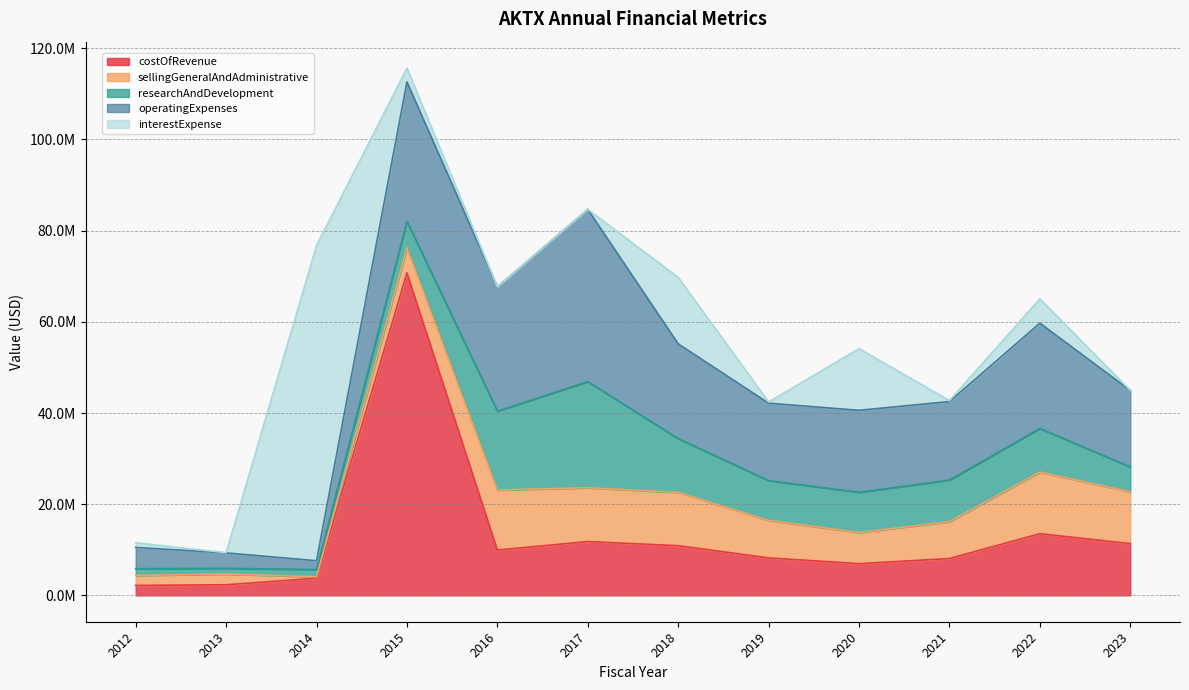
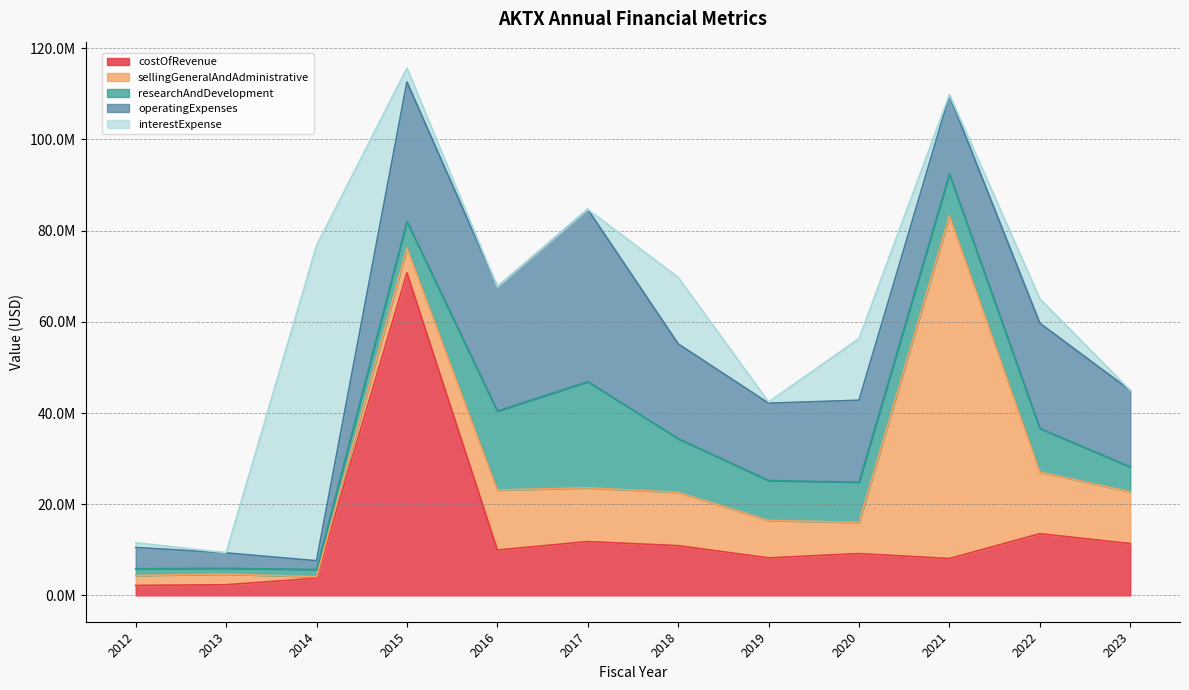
  {
    "costOfRevenue": {
      "2012": 2000000,
      "2013": 2000000,
      "2015": 71000000,
      "2016": 10000000,
      "2017": 12000000,
      "2018": 11000000,
      "2019": 8000000,
-     "2020": 7000000,
+     "2020": 9000000,
      "2021": 8000000,
      "2022": 14000000,
      "2023": 11000000
    },
    "sellingGeneralAndAdministrative": {
      "2012": 2000000,
      "2013": 2000000,
      "2015": 6000000,
      "2016": 13000000,
      "2017": 12000000,
      "2018": 12000000,
      "2019": 8000000,
      "2020": 7000000,
-     "2021": 8000000,
+     "2021": 75000000,
      "2022": 14000000,
      "2023": 11000000
    },
    "interestExpense": {
      "2012": 1000000,
      "2014": 69000000,
      "2015": 3000000,
      "2018": 15000000,
      "2020": 14000000,
      "2022": 5000000
    }
  }
